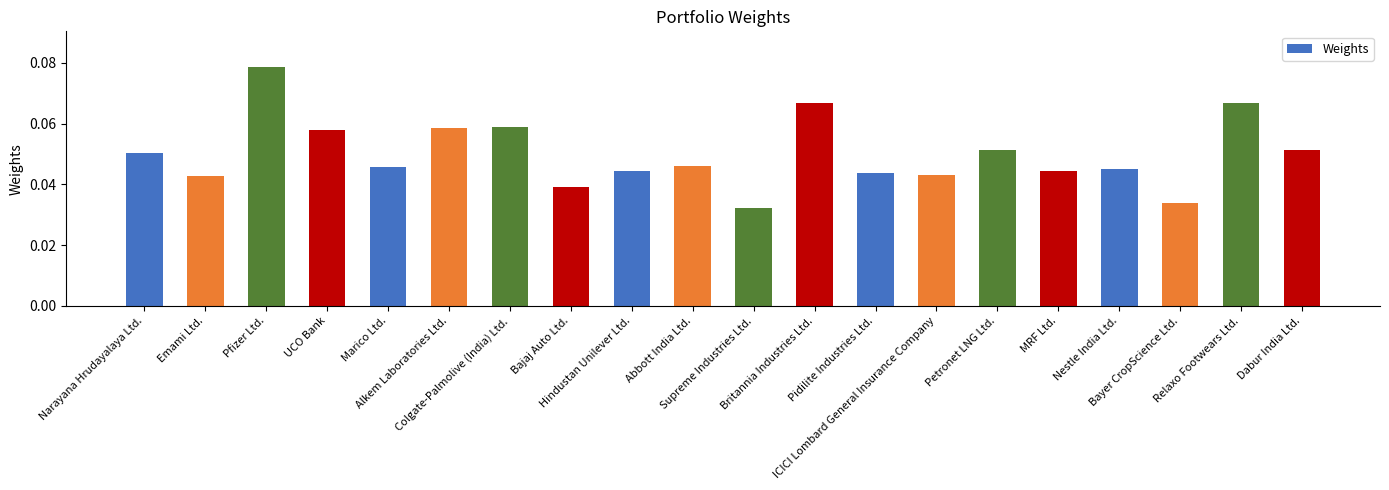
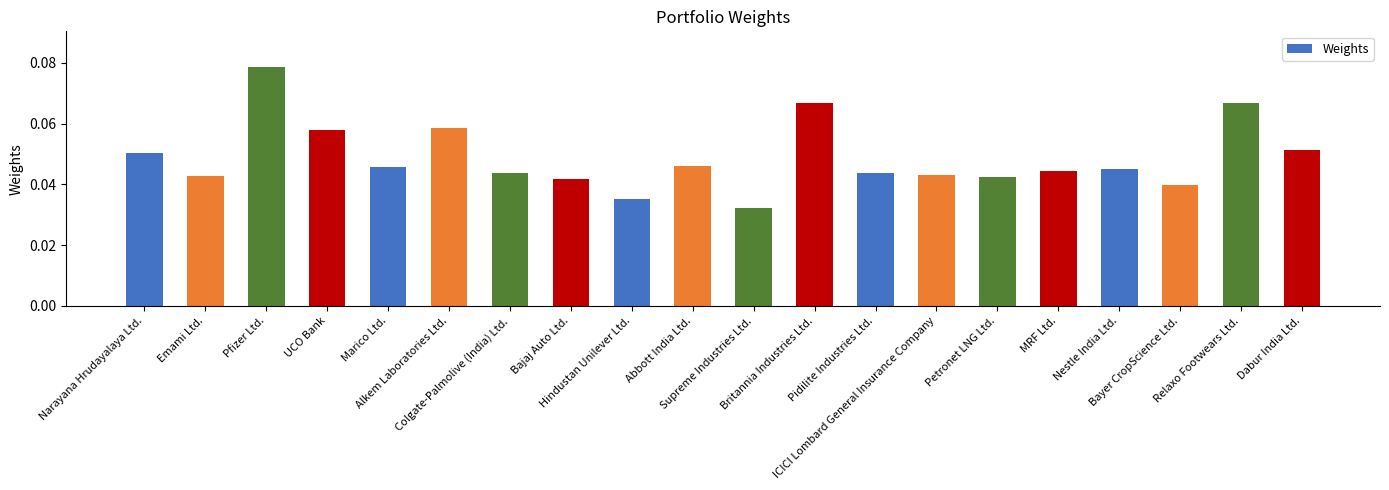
  {
    "Narayana Hrudayalaya Ltd.": 0.050,
    "Emami Ltd.": 0.043,
    "Pfizer Ltd.": 0.079,
    "UCO Bank": 0.058,
    "Marico Ltd.": 0.046,
    "Alkem Laboratories Ltd.": 0.058,
-   "Colgate-Palmolive (India) Ltd.": 0.059,
-   "Bajaj Auto Ltd.": 0.039,
-   "Hindustan Unilever Ltd.": 0.045,
+   "Colgate-Palmolive (India) Ltd.": 0.044,
+   "Bajaj Auto Ltd.": 0.042,
+   "Hindustan Unilever Ltd.": 0.035,
    "Abbott India Ltd.": 0.046,
    "Supreme Industries Ltd.": 0.032,
    "Britannia Industries Ltd.": 0.067,
    "Pidilite Industries Ltd.": 0.044,
    "ICICI Lombard General Insurance Company": 0.043,
-   "Petronet LNG Ltd.": 0.051,
+   "Petronet LNG Ltd.": 0.043,
    "MRF Ltd.": 0.045,
    "Nestle India Ltd.": 0.045,
-   "Bayer CropScience Ltd.": 0.034,
+   "Bayer CropScience Ltd.": 0.040,
    "Relaxo Footwears Ltd.": 0.067,
    "Dabur India Ltd.": 0.051
  }
